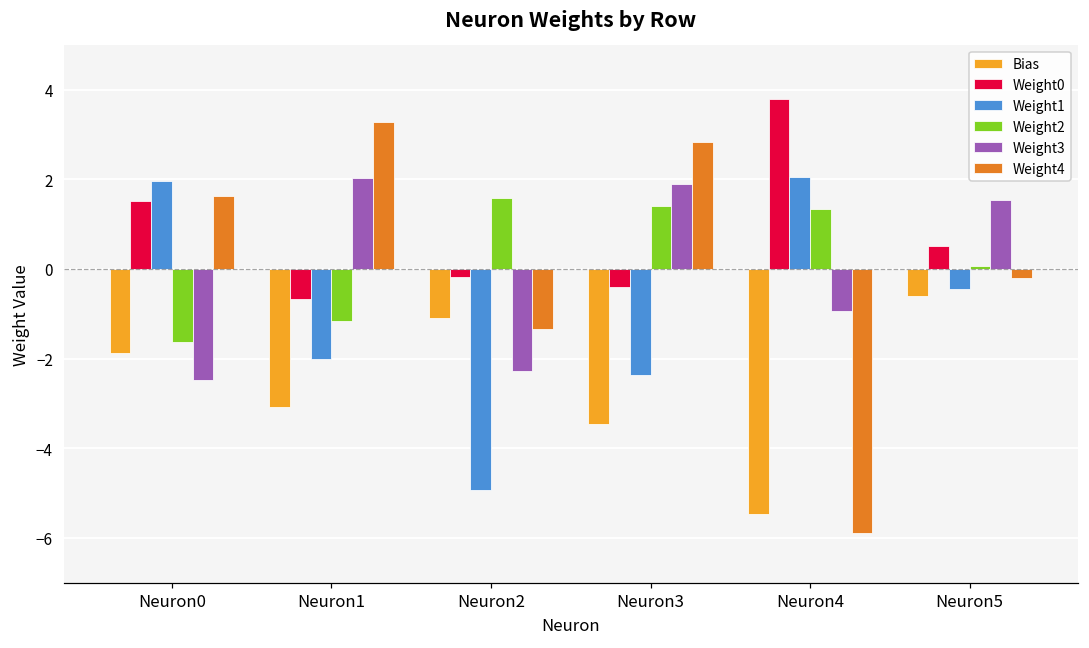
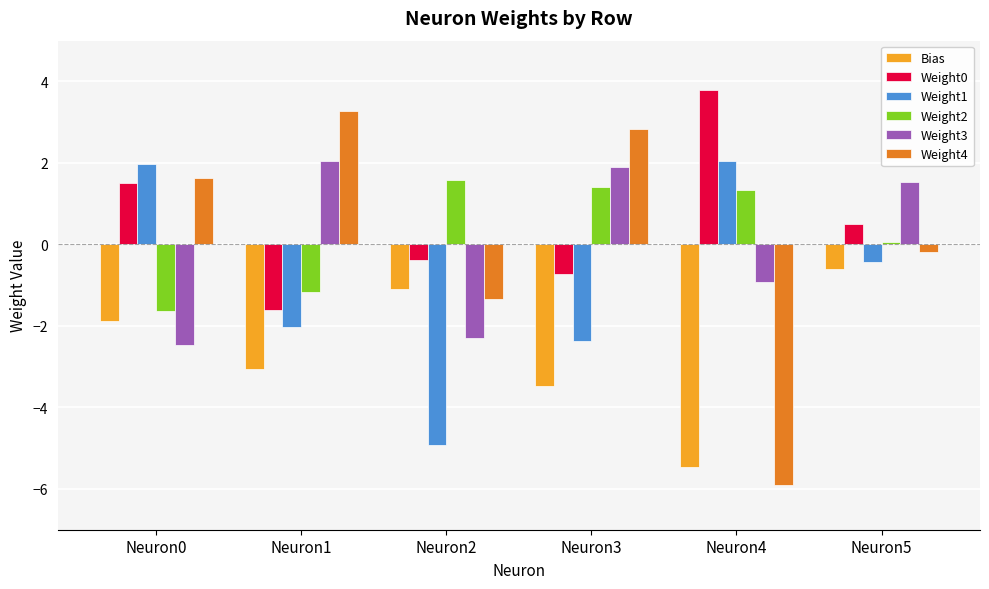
  {
    "Weight0": {
      "Neuron0": 1.5,
-     "Neuron1": -0.7,
-     "Neuron2": -0.2,
-     "Neuron3": -0.4,
+     "Neuron1": -1.6,
+     "Neuron2": -0.4,
+     "Neuron3": -0.7,
      "Neuron4": 3.8,
      "Neuron5": 0.5
    },
    "Weight1": {
      "Neuron0": 2.0,
      "Neuron1": -2.0,
      "Neuron2": -4.9,
      "Neuron3": -2.4,
      "Neuron4": 2.0,
      "Neuron5": -0.4
    },
    "Weight2": {
      "Neuron0": -1.6,
      "Neuron1": -1.2,
      "Neuron2": 1.6,
      "Neuron3": 1.4,
      "Neuron4": 1.3,
      "Neuron5": 0.1
    },
    "Weight3": {
      "Neuron0": -2.5,
      "Neuron1": 2.0,
      "Neuron2": -2.3,
      "Neuron3": 1.9,
      "Neuron4": -0.9,
      "Neuron5": 1.5
    }
  }
